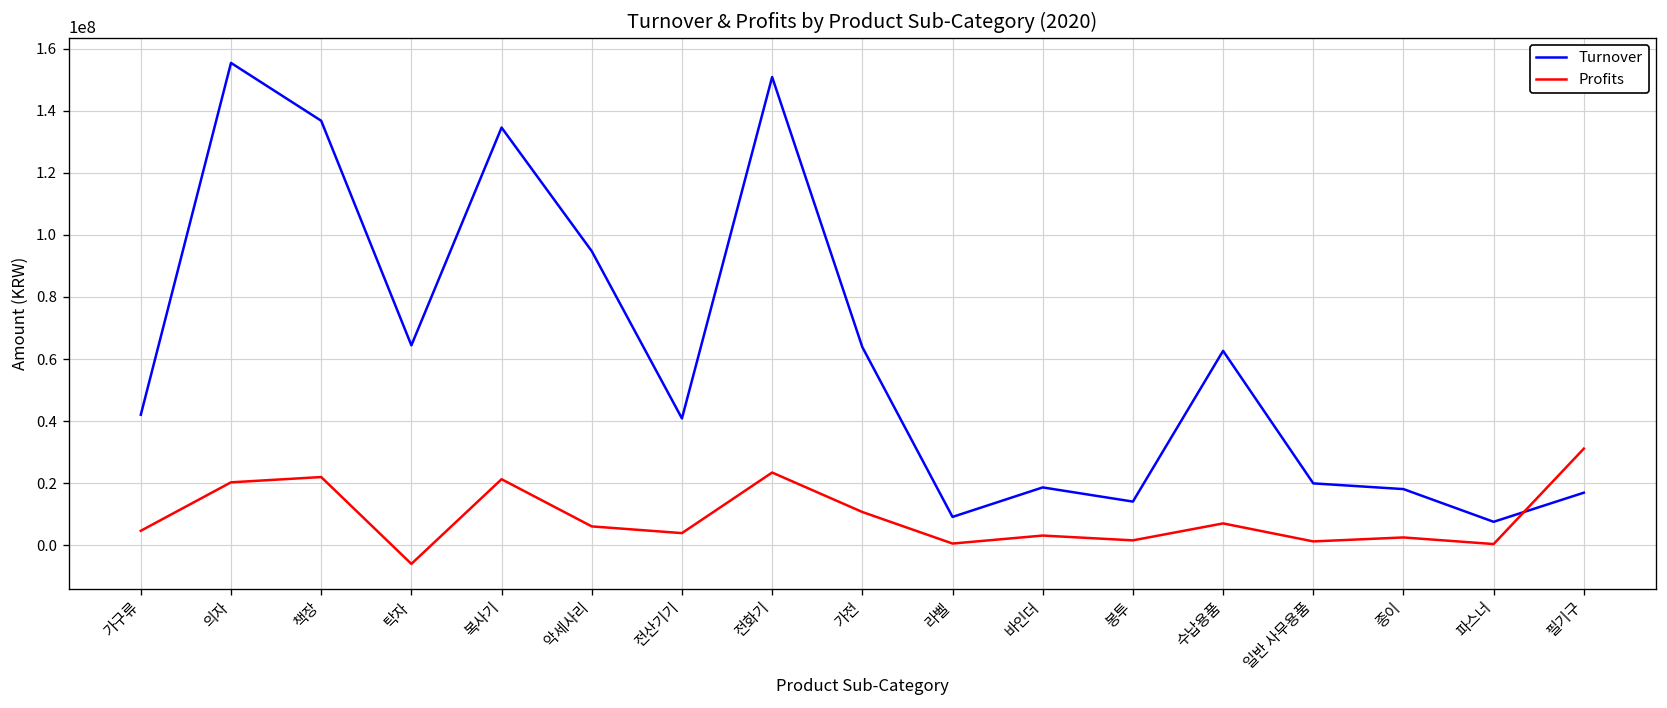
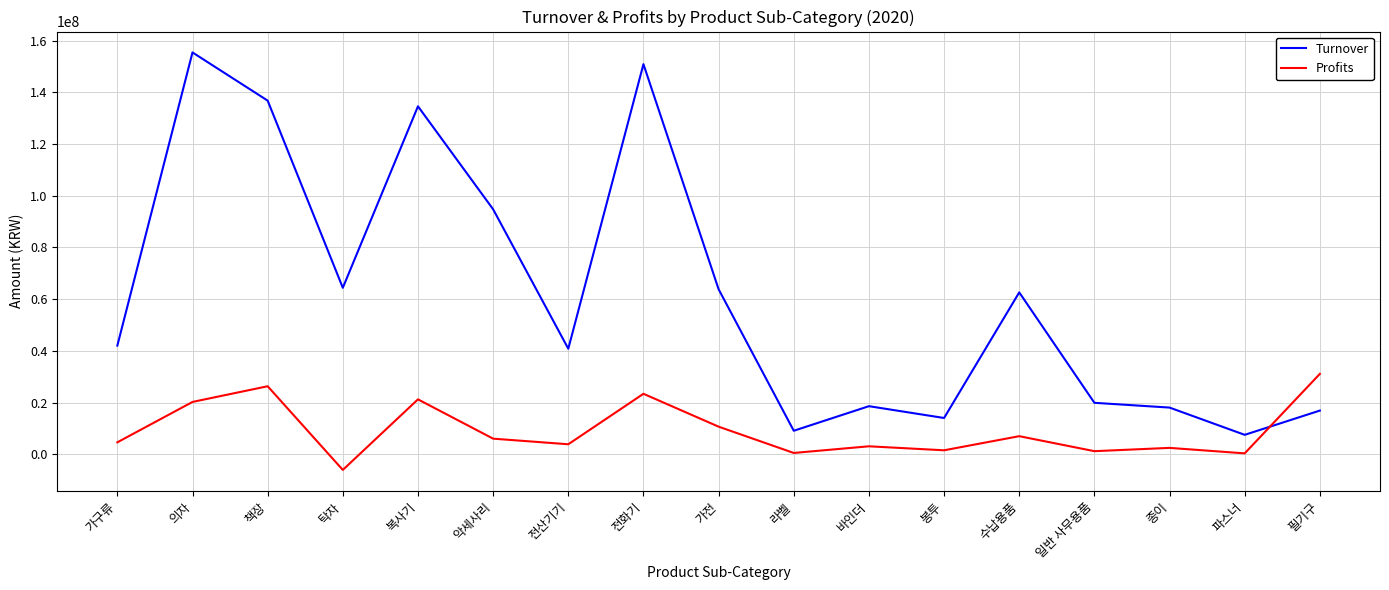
  {
    "Turnover": {
      "가구류": 42000000,
      "의자": 155000000,
      "책장": 137000000,
      "탁자": 64000000,
      "복사기": 135000000,
      "악세사리": 95000000,
      "전산기기": 41000000,
      "전화기": 151000000,
      "가전": 64000000,
      "라벨": 9000000,
      "바인더": 19000000,
      "봉투": 14000000,
      "수납용품": 63000000,
      "일반 사무용품": 20000000,
      "종이": 18000000,
      "파스너": 8000000,
      "필기구": 17000000
    },
    "Profits": {
      "가구류": 5000000,
      "의자": 20000000,
-     "책장": 22000000,
+     "책장": 26000000,
      "탁자": -6000000,
      "복사기": 21000000,
      "악세사리": 6000000,
      "전산기기": 4000000,
      "전화기": 23000000,
      "가전": 11000000,
      "라벨": 1000000,
      "바인더": 3000000,
      "봉투": 2000000,
      "수납용품": 7000000,
      "일반 사무용품": 1000000,
      "종이": 3000000,
      "파스너": 0,
      "필기구": 31000000
    }
  }
